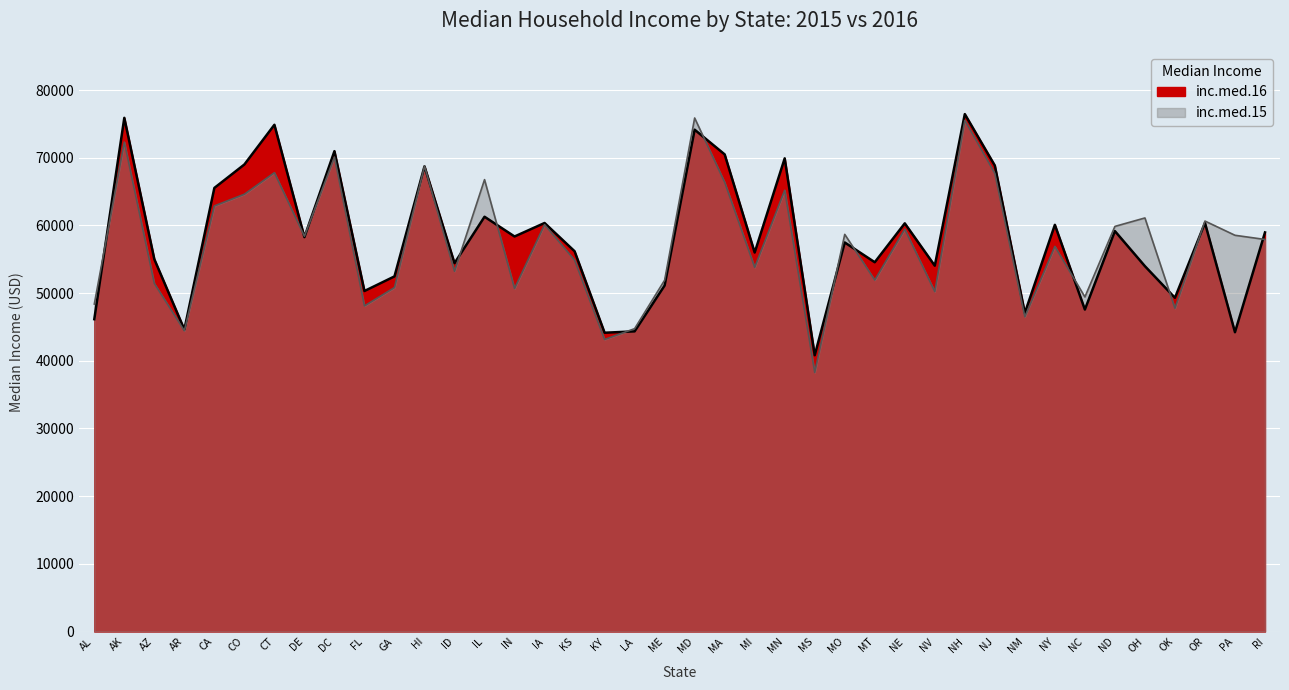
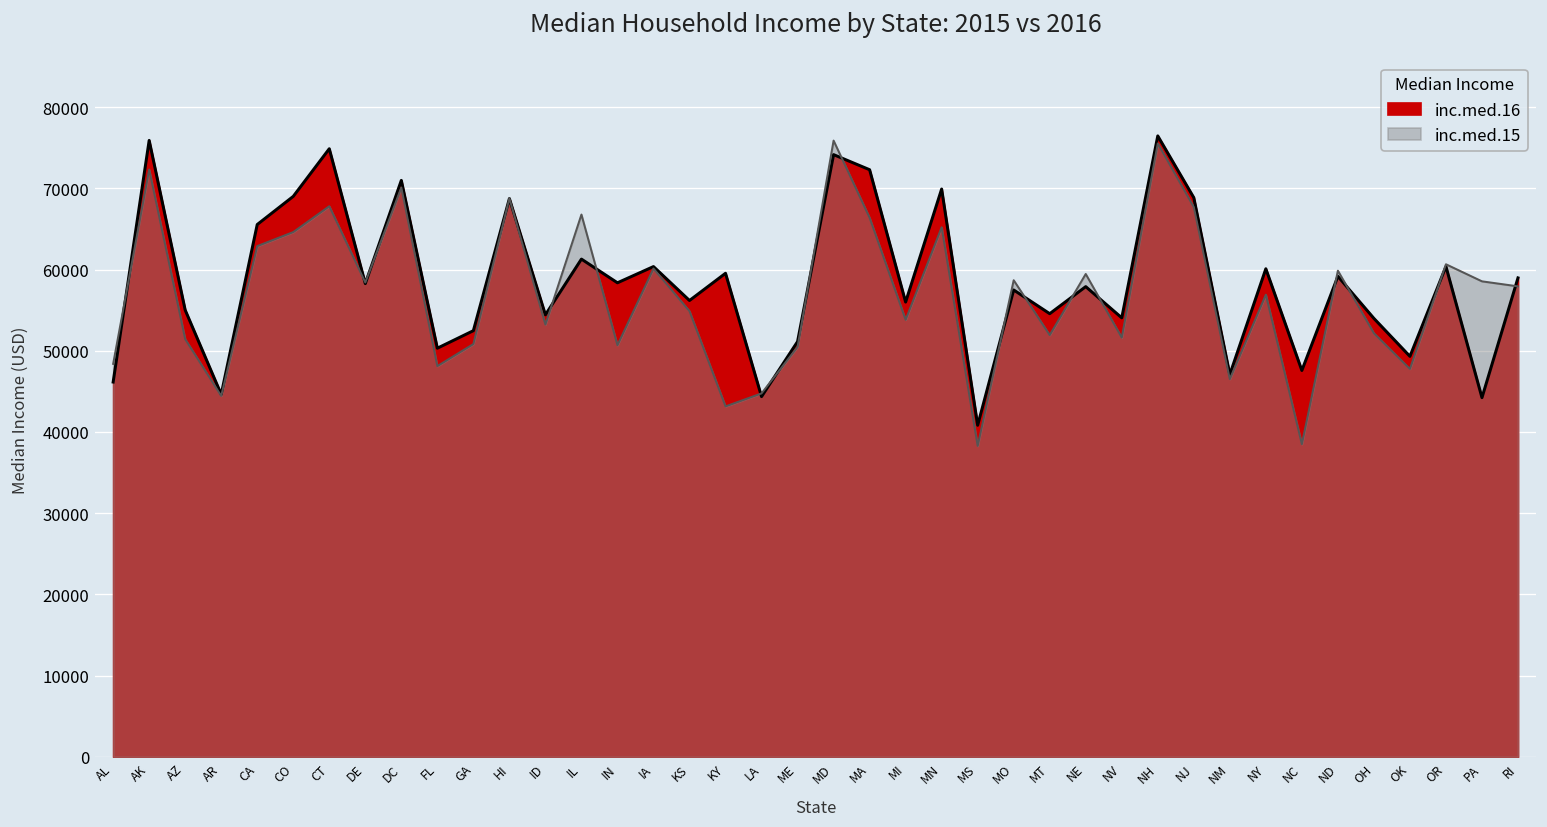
  {
    "inc.med.16": {
      "AL": 46000,
      "AK": 76000,
      "AZ": 55000,
      "CA": 66000,
      "CO": 69000,
      "CT": 75000,
      "DC": 71000,
      "FL": 50000,
      "GA": 52000,
      "ID": 54000,
      "IL": 61000,
      "IN": 58000,
      "KS": 56000,
-     "KY": 44000,
+     "KY": 60000,
      "LA": 44000,
      "ME": 51000,
      "MD": 74000,
-     "MA": 70000,
+     "MA": 72000,
      "MI": 56000,
      "MN": 70000,
      "MS": 41000,
      "MO": 57000,
      "MT": 55000,
-     "NE": 60000,
+     "NE": 58000,
      "NV": 54000,
      "NH": 76000,
      "NJ": 69000,
      "NM": 47000,
      "NY": 60000,
      "NC": 48000,
      "ND": 59000,
      "OH": 54000,
      "OK": 49000,
      "PA": 44000,
      "RI": 59000
    },
    "inc.med.15": {
      "AL": 48000,
      "AK": 72000,
      "AZ": 51000,
      "CA": 63000,
      "CO": 65000,
      "CT": 68000,
      "DC": 70000,
      "FL": 48000,
      "GA": 51000,
      "ID": 53000,
      "IL": 67000,
      "IN": 51000,
      "KS": 55000,
      "KY": 43000,
      "LA": 45000,
-     "ME": 52000,
+     "ME": 50000,
      "MD": 76000,
      "MA": 66000,
      "MI": 54000,
      "MN": 65000,
      "MS": 38000,
      "MO": 59000,
      "MT": 52000,
      "NE": 59000,
-     "NV": 50000,
+     "NV": 52000,
      "NH": 76000,
      "NJ": 68000,
      "NM": 47000,
      "NY": 57000,
-     "NC": 49000,
+     "NC": 38000,
      "ND": 60000,
-     "OH": 61000,
+     "OH": 52000,
      "OK": 48000,
      "PA": 59000,
      "RI": 58000
    }
  }
